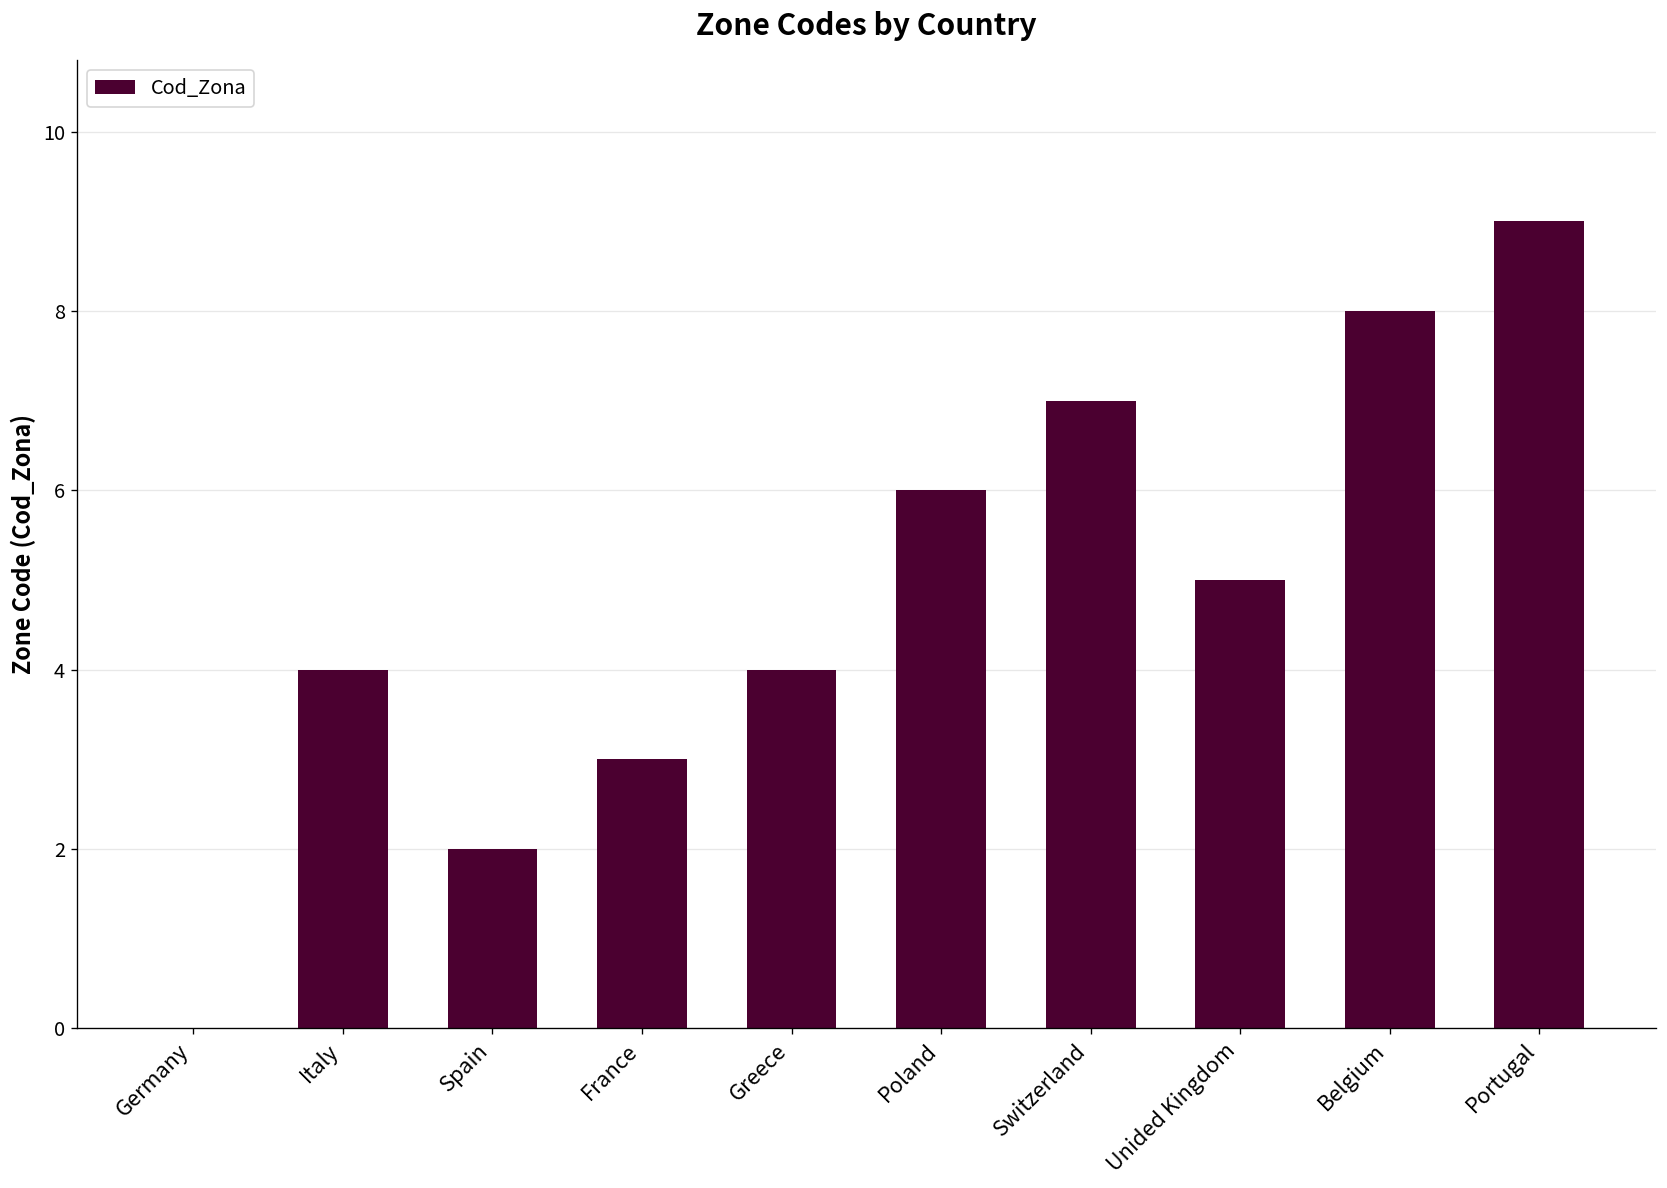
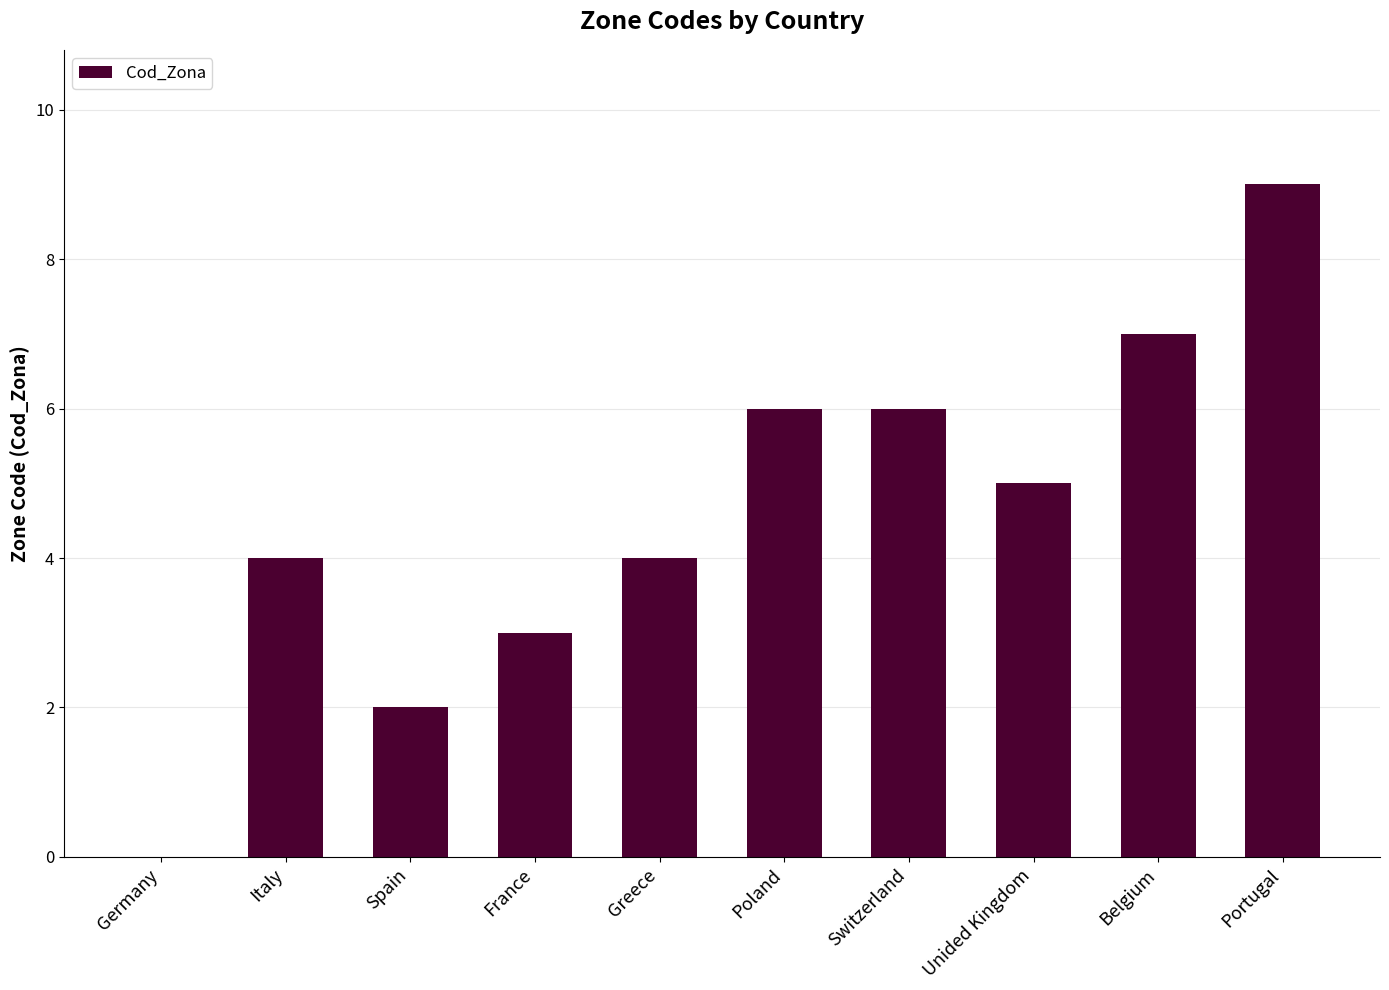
  {
    "Germany": 0,
    "Italy": 4,
    "Spain": 2,
    "France": 3,
    "Greece": 4,
    "Poland": 6,
-   "Switzerland": 7,
+   "Switzerland": 6,
    "Unided Kingdom": 5,
-   "Belgium": 8,
+   "Belgium": 7,
    "Portugal": 9
  }
